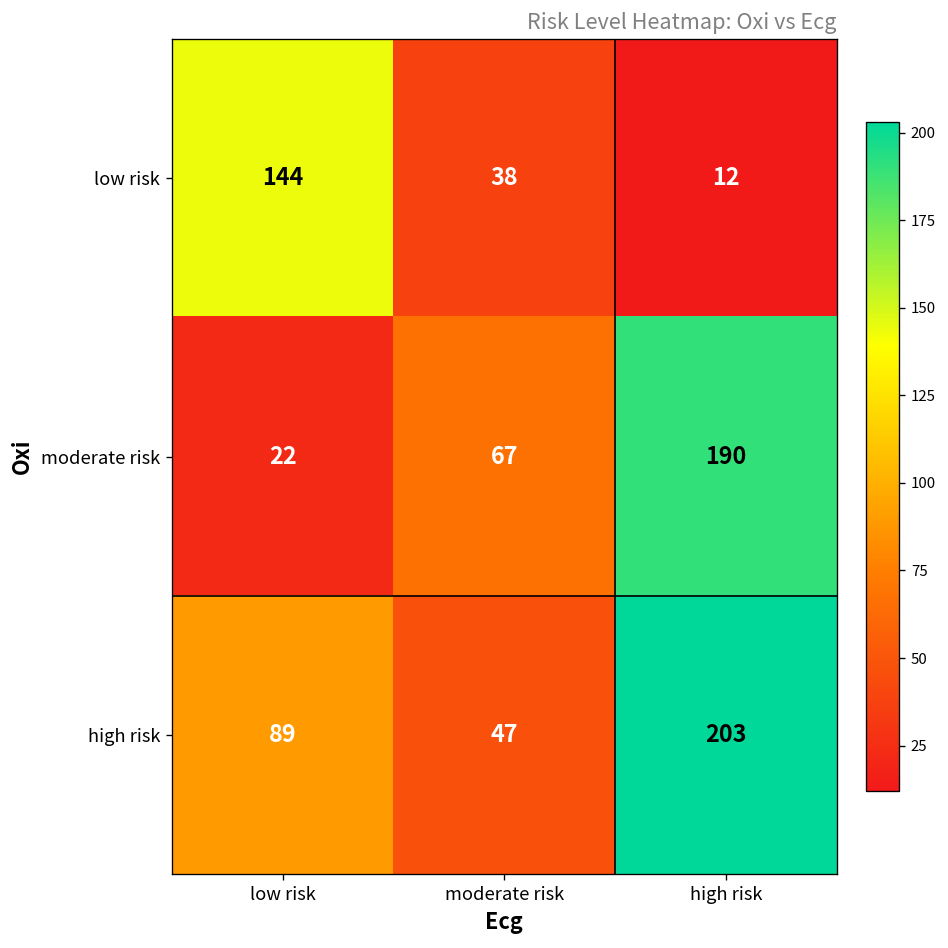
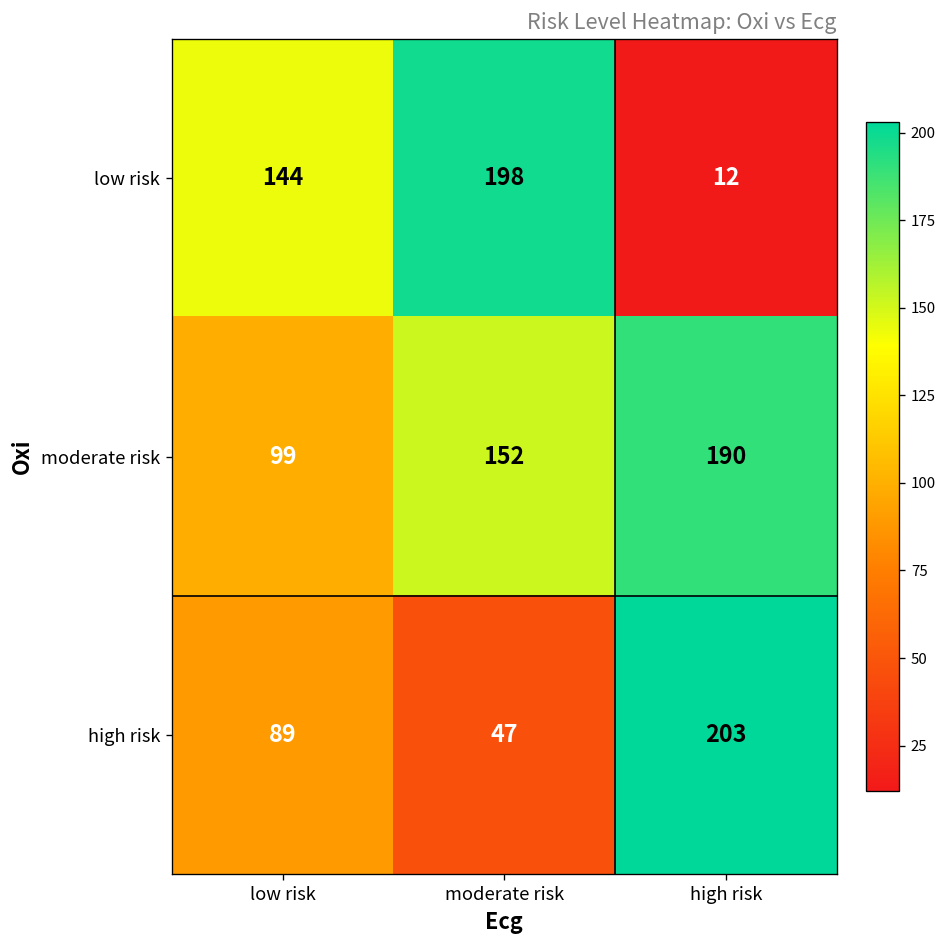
  {
    "low risk": {
      "low risk": 144,
-     "moderate risk": 38,
+     "moderate risk": 198,
      "high risk": 12
    },
    "moderate risk": {
-     "low risk": 22,
-     "moderate risk": 67,
+     "low risk": 99,
+     "moderate risk": 152,
      "high risk": 190
    },
    "high risk": {
      "low risk": 89,
      "moderate risk": 47,
      "high risk": 203
    }
  }
